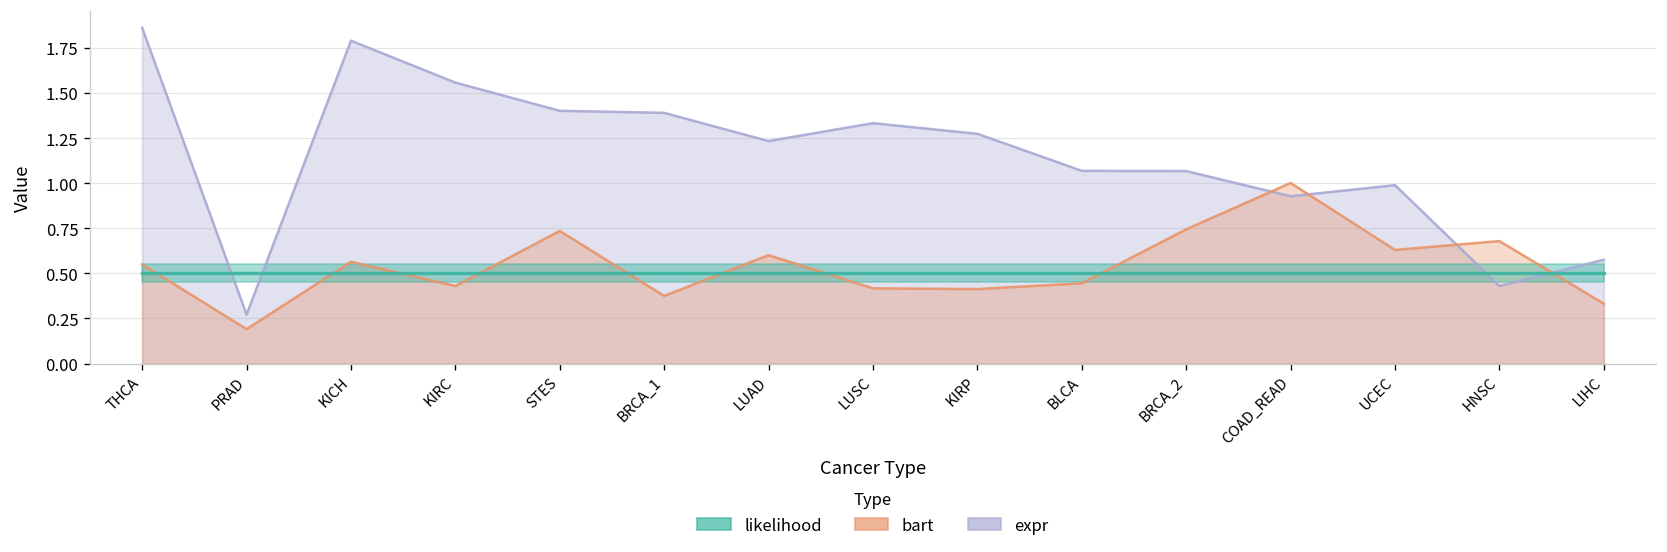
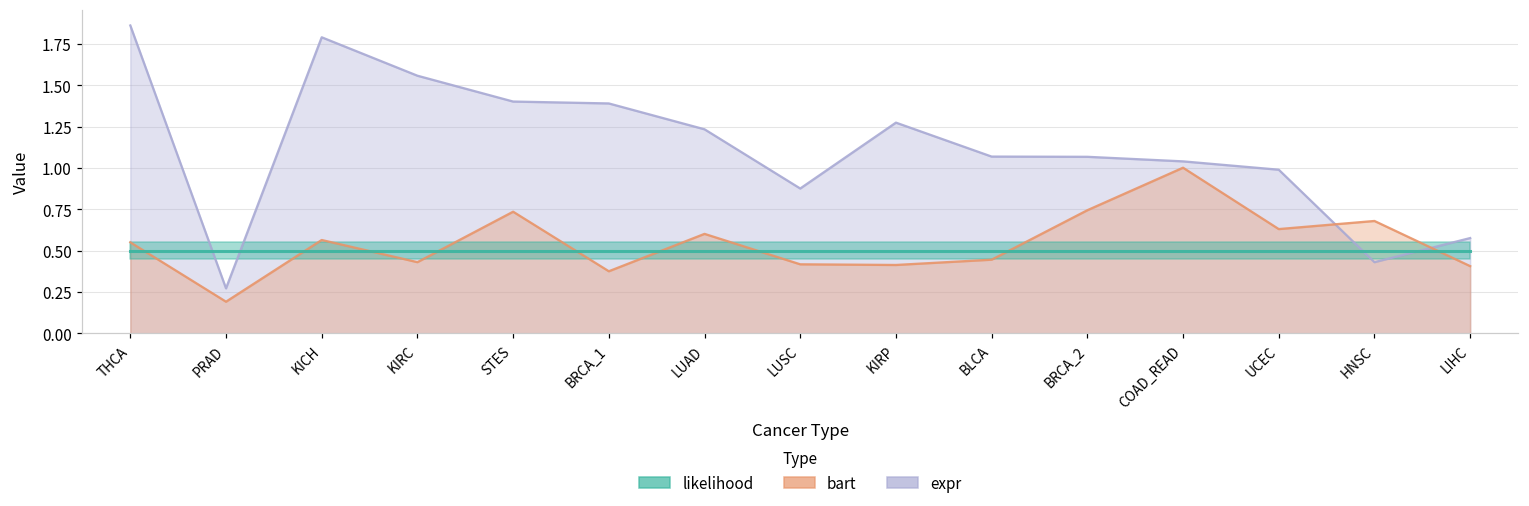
  {
    "expr": {
      "THCA": 1.86,
      "PRAD": 0.27,
      "KICH": 1.79,
      "KIRC": 1.56,
      "STES": 1.40,
      "BRCA_1": 1.39,
      "LUAD": 1.23,
-     "LUSC": 1.33,
+     "LUSC": 0.88,
      "KIRP": 1.27,
      "BLCA": 1.07,
      "BRCA_2": 1.07,
-     "COAD_READ": 0.93,
+     "COAD_READ": 1.04,
      "UCEC": 0.99,
      "HNSC": 0.43,
      "LIHC": 0.58
    },
    "bart": {
      "PRAD": 0.19,
      "KIRC": 0.43,
      "STES": 0.74,
      "BRCA_1": 0.38,
      "LUAD": 0.60,
      "LUSC": 0.42,
      "KIRP": 0.41,
      "BLCA": 0.45,
      "BRCA_2": 0.74,
      "COAD_READ": 1.00,
      "UCEC": 0.63,
      "HNSC": 0.68,
-     "LIHC": 0.33
+     "LIHC": 0.41
    }
  }
